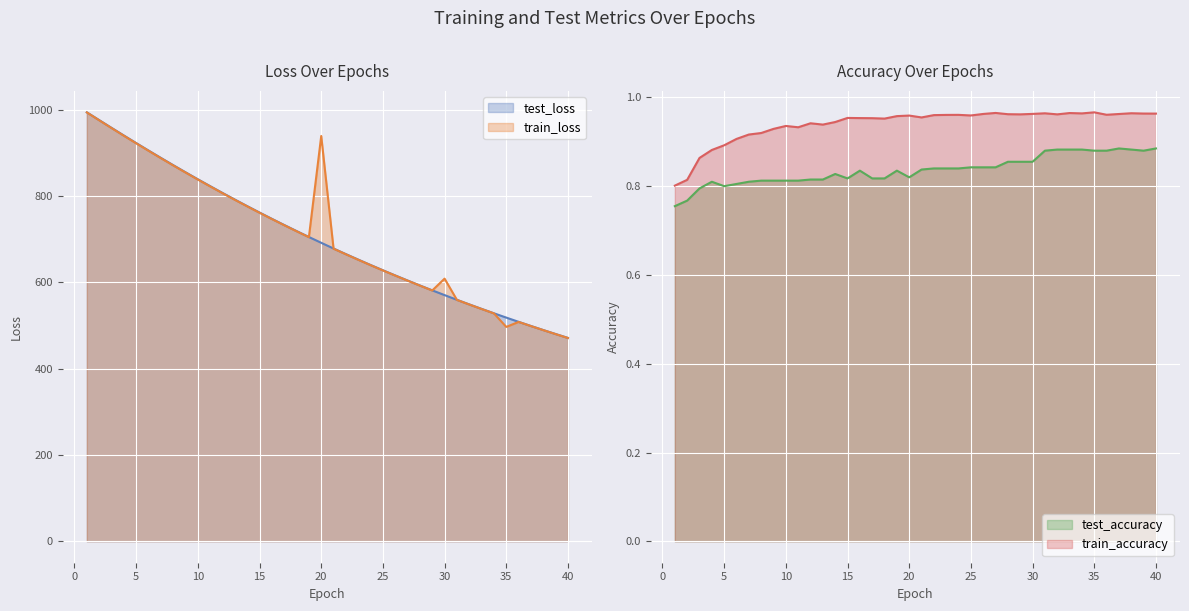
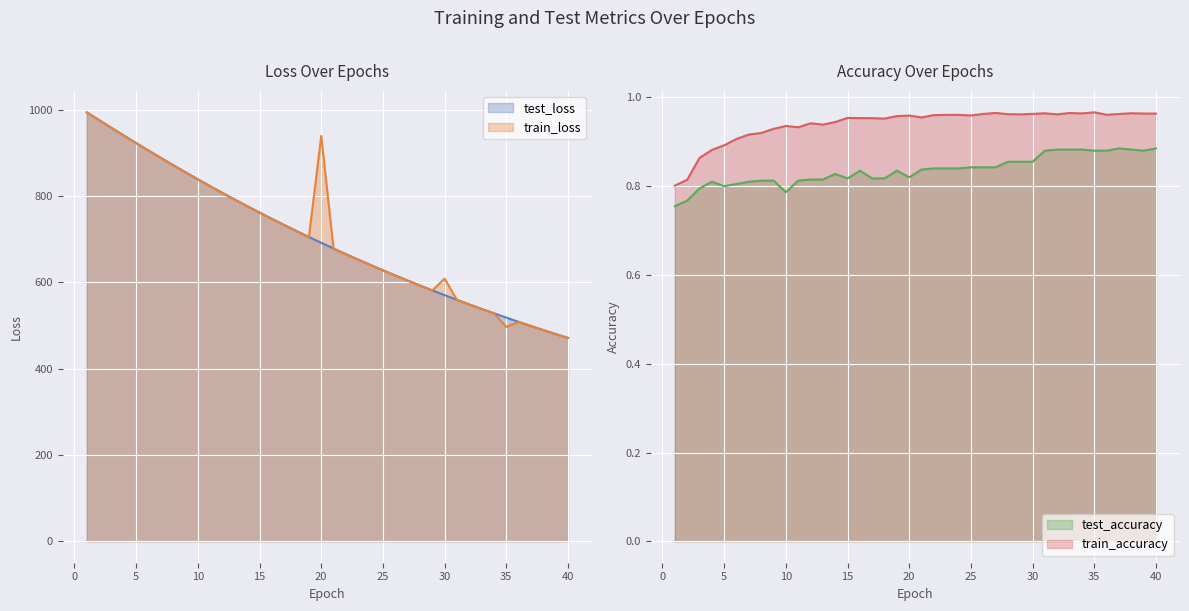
  {
    "Loss Over Epochs": {
      "test_loss": {
        "20": 690,
        "30": 570,
        "35": 520
      },
      "train_loss": {
        "20": 940,
        "30": 610,
        "35": 500
      }
    },
    "Accuracy Over Epochs": {
      "test_accuracy": {
        "5": 0.80,
-       "10": 0.81,
+       "10": 0.79,
        "15": 0.82,
        "20": 0.82,
        "25": 0.84,
        "30": 0.85,
        "35": 0.88,
        "40": 0.88
      },
      "train_accuracy": {
        "5": 0.89,
        "10": 0.94,
        "15": 0.95,
        "20": 0.96,
        "25": 0.96,
        "30": 0.96,
        "35": 0.97,
        "40": 0.96
      }
    }
  }
